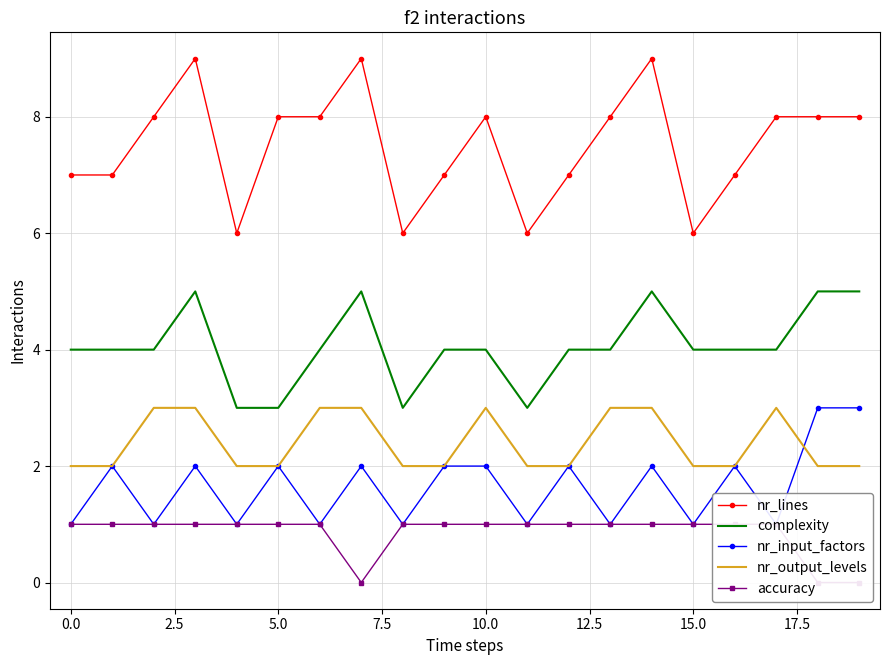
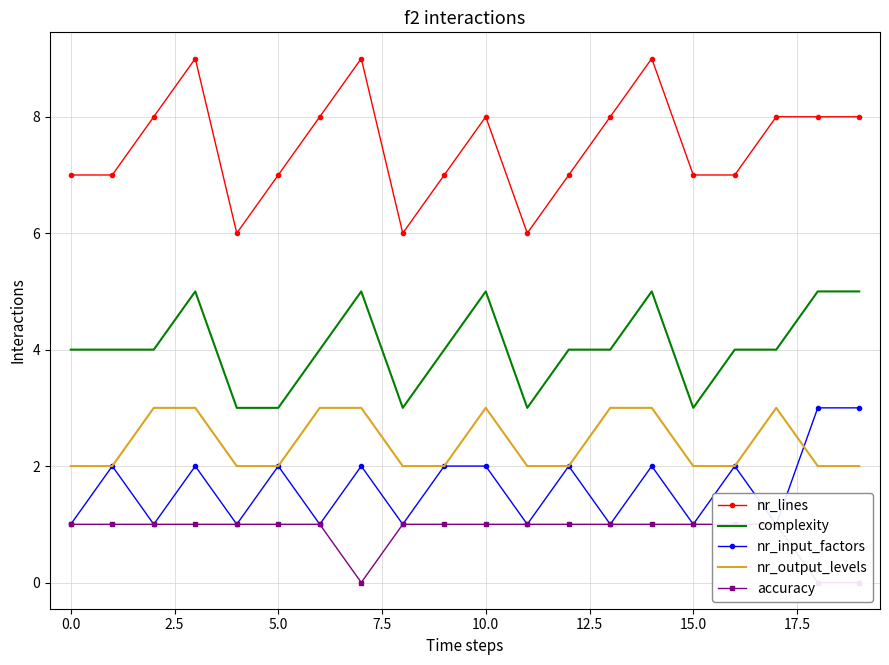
  {
    "nr_lines": {
      "0.0": 7,
-     "5.0": 8,
+     "5.0": 7,
      "10.0": 8,
-     "15.0": 6
+     "15.0": 7
    },
    "complexity": {
      "0.0": 4,
      "5.0": 3,
-     "10.0": 4,
-     "15.0": 4
+     "10.0": 5,
+     "15.0": 3
    },
    "nr_input_factors": {
      "10.0": 2
    },
    "nr_output_levels": {
      "0.0": 2,
      "10.0": 3,
      "15.0": 2
    },
    "accuracy": {
      "5.0": 1,
      "10.0": 1
    }
  }
